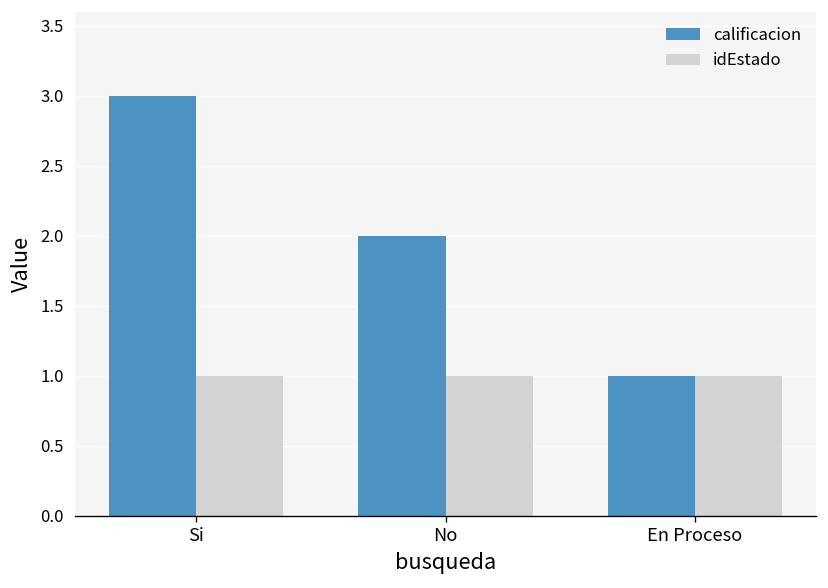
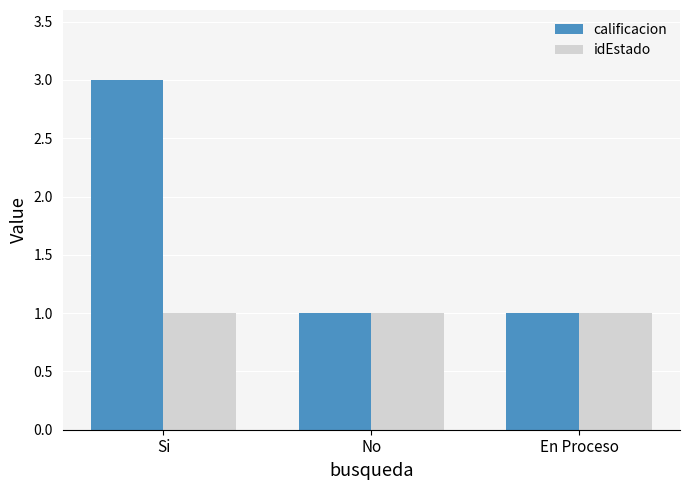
  {
    "calificacion": {
      "Si": 3,
-     "No": 2,
+     "No": 1,
      "En Proceso": 1
    },
    "idEstado": {
      "Si": 1,
      "No": 1,
      "En Proceso": 1
    }
  }
